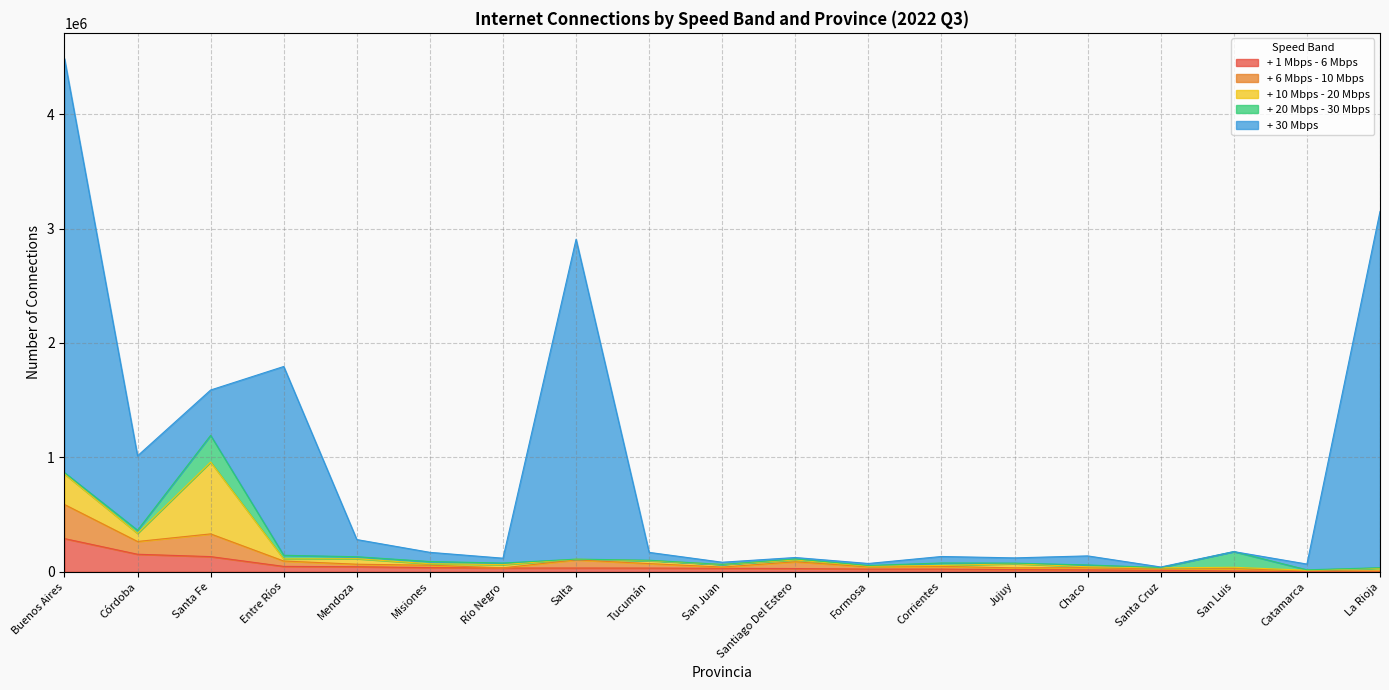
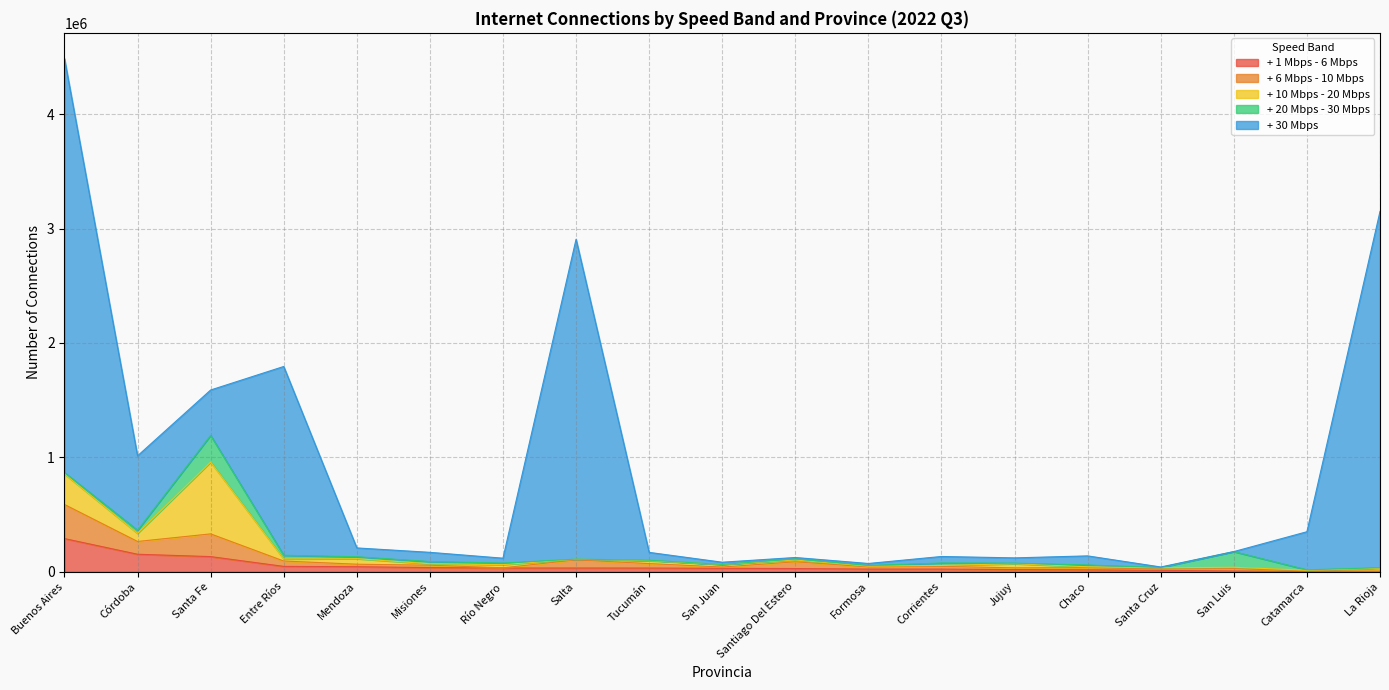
  {
    "+ 10 Mbps - 20 Mbps": {
      "Córdoba": 70000,
      "Santa Fe": 630000
    },
    "+ 20 Mbps - 30 Mbps": {
      "Córdoba": 30000,
      "Santa Fe": 230000,
      "Entre Ríos": 30000
    },
    "+ 30 Mbps": {
      "Buenos Aires": 3620000,
      "Córdoba": 650000,
      "Santa Fe": 400000,
      "Entre Ríos": 1650000,
-     "Mendoza": 150000,
+     "Mendoza": 80000,
      "Misiones": 80000,
      "Río Negro": 40000,
      "Salta": 2800000,
      "Tucumán": 70000,
      "Corrientes": 60000,
      "Jujuy": 50000,
      "Chaco": 80000,
-     "Catamarca": 50000,
+     "Catamarca": 330000,
      "La Rioja": 3110000
    }
  }
